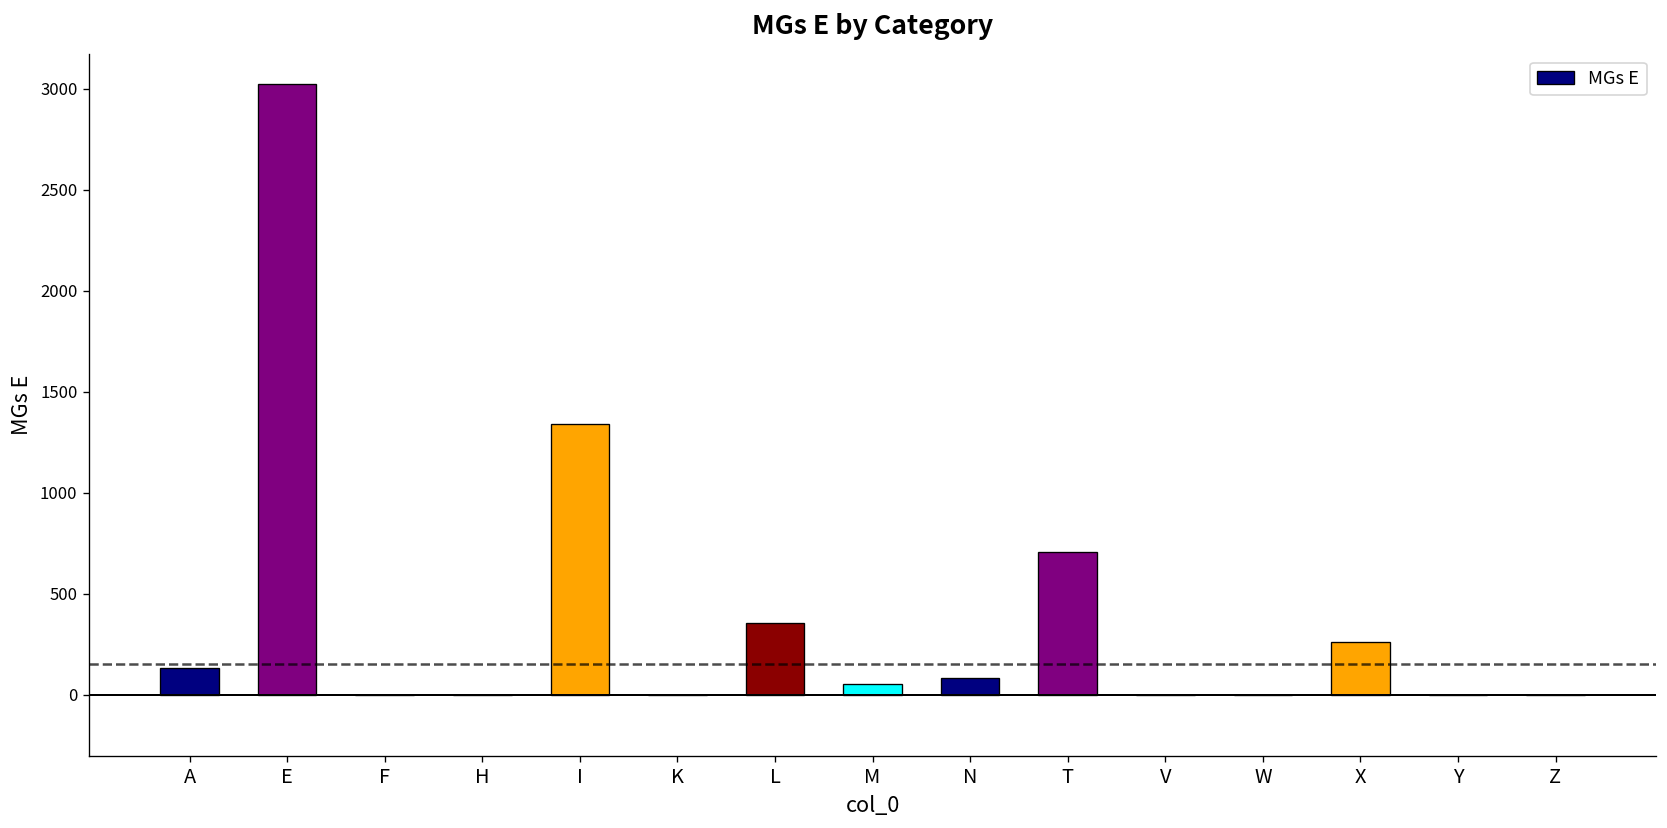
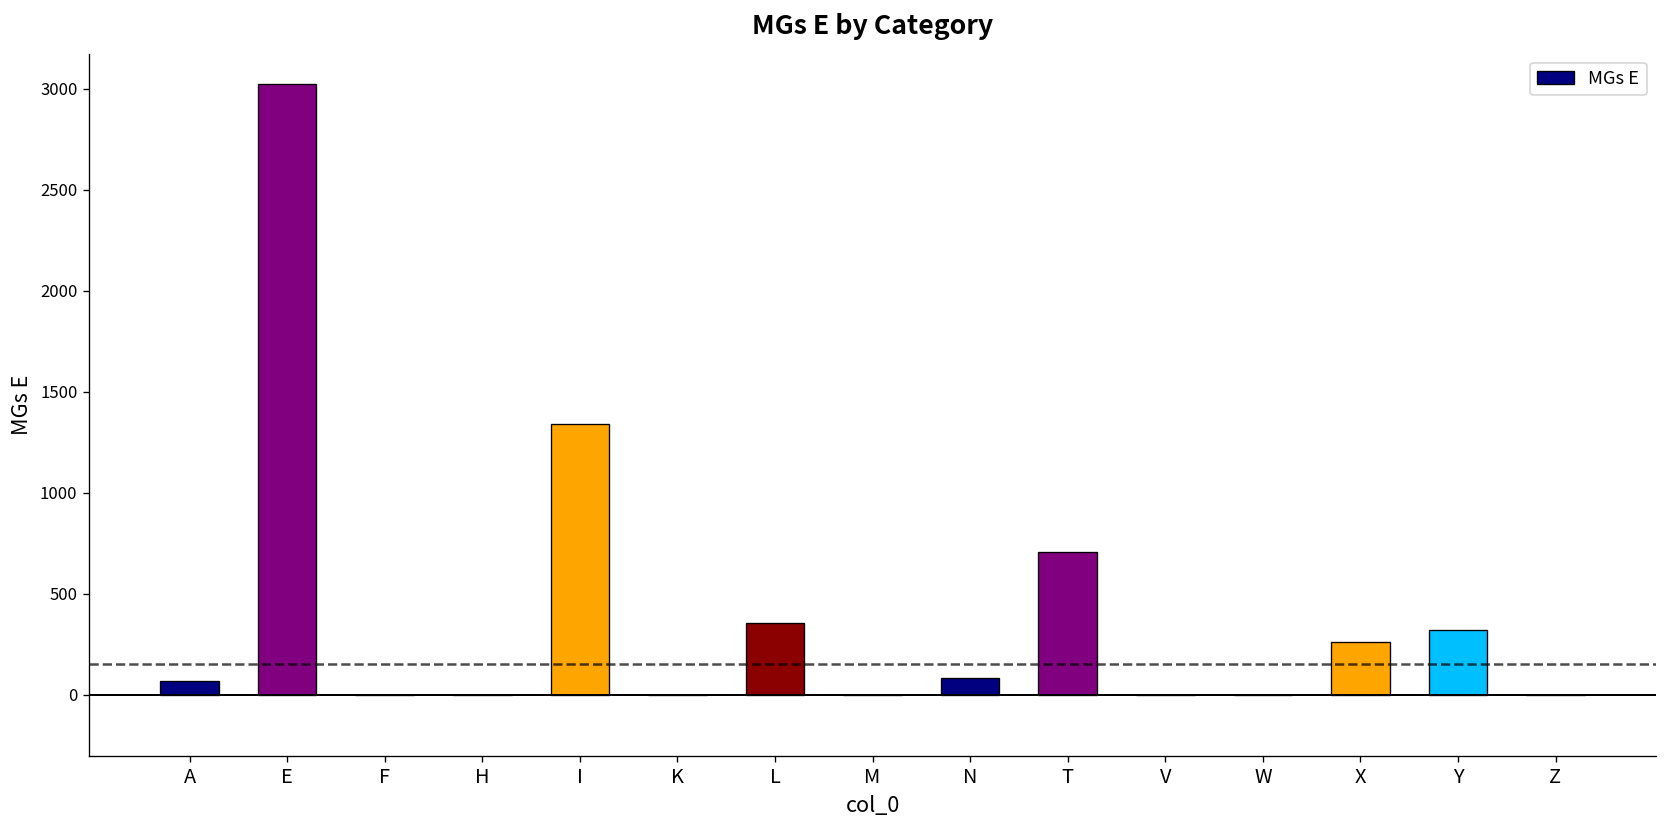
  {
-   "A": 130,
+   "A": 70,
    "E": 3020,
    "F": 0,
    "H": 0,
    "I": 1340,
    "K": 0,
    "L": 350,
-   "M": 50,
+   "M": 0,
    "N": 80,
    "T": 710,
    "V": 0,
    "W": 0,
    "X": 260,
-   "Y": 0,
+   "Y": 320,
    "Z": 0
  }
